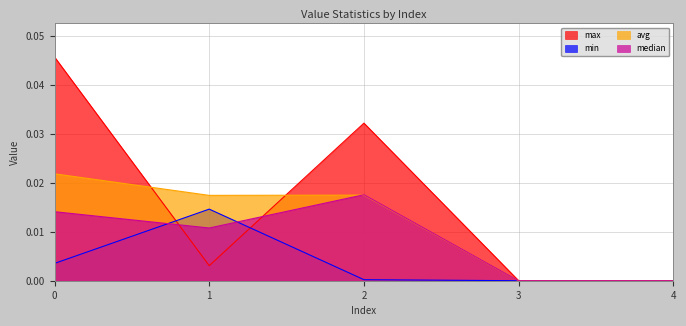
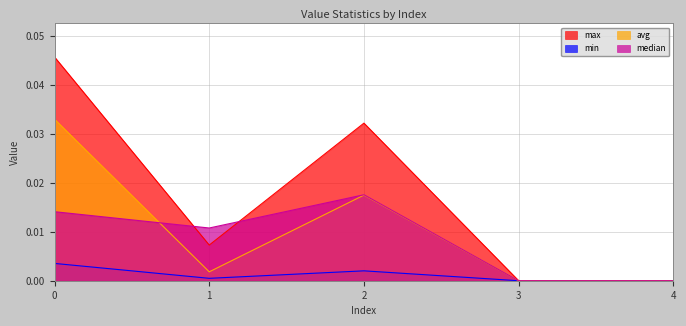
  {
    "max": {
      "0": 0.046,
-     "1": 0.003,
+     "1": 0.007,
      "2": 0.032
    },
    "min": {
      "0": 0.004,
-     "1": 0.015,
-     "2": 0.000
+     "1": 0.000,
+     "2": 0.002
    },
    "avg": {
-     "0": 0.022,
-     "1": 0.017
+     "0": 0.033,
+     "1": 0.002
    },
    "median": {
      "0": 0.014,
      "1": 0.011
    }
  }
